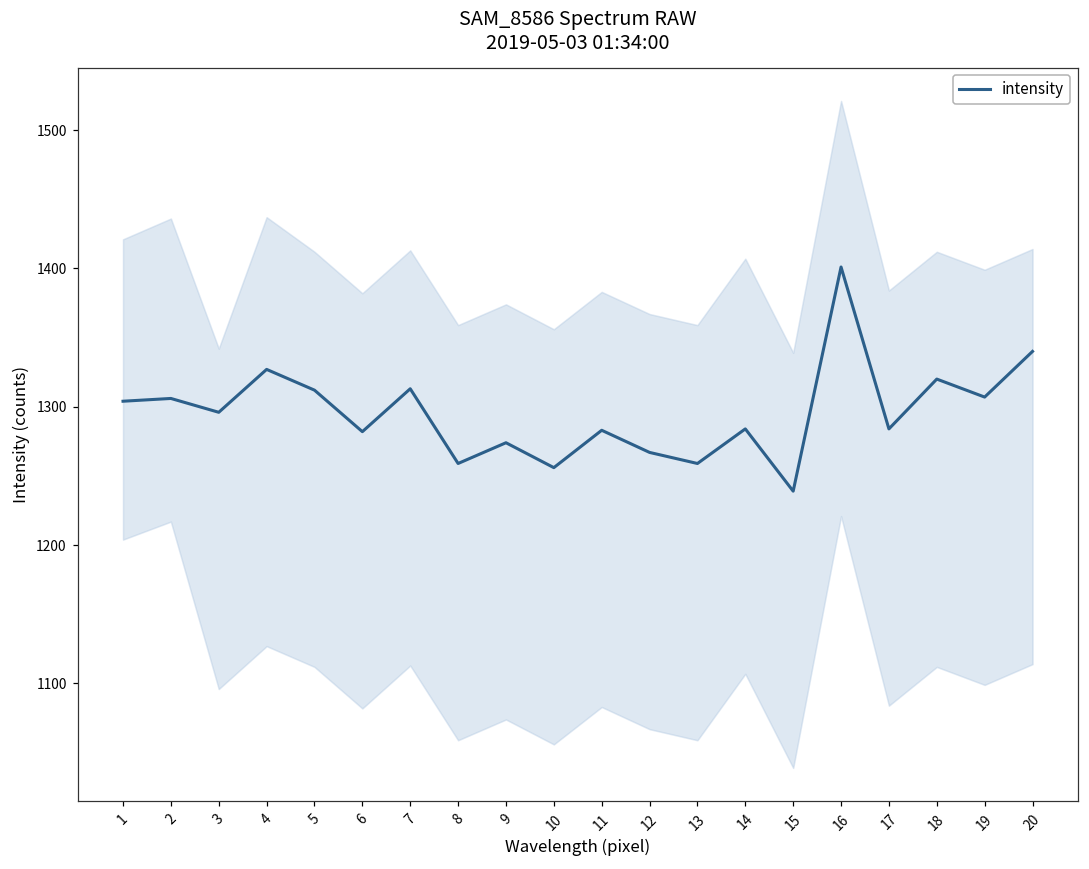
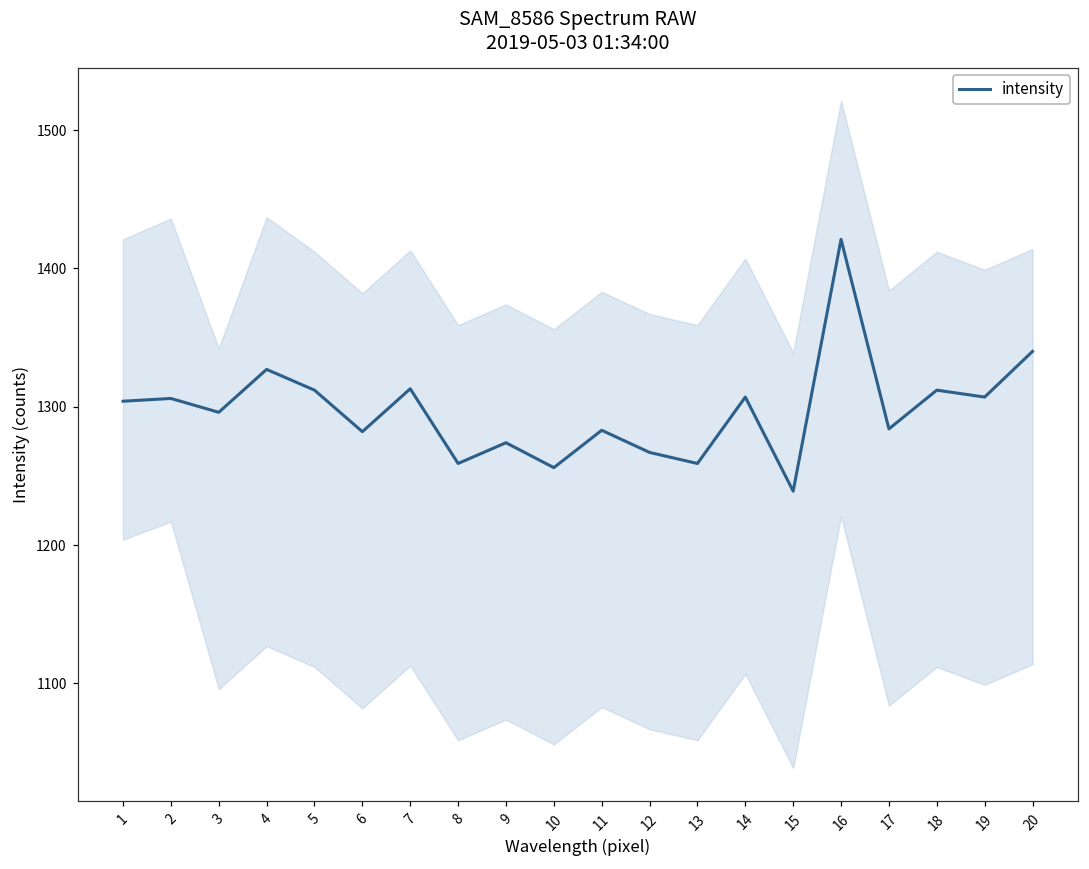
  {
    "intensity": {
      "1": 1304,
      "2": 1306,
      "3": 1296,
      "4": 1327,
      "5": 1312,
      "6": 1282,
      "7": 1313,
      "8": 1259,
      "9": 1274,
      "10": 1256,
      "11": 1283,
      "12": 1267,
      "13": 1259,
-     "14": 1284,
+     "14": 1307,
      "15": 1239,
-     "16": 1401,
+     "16": 1421,
      "17": 1284,
-     "18": 1320,
+     "18": 1312,
      "19": 1307,
      "20": 1340
    }
  }
